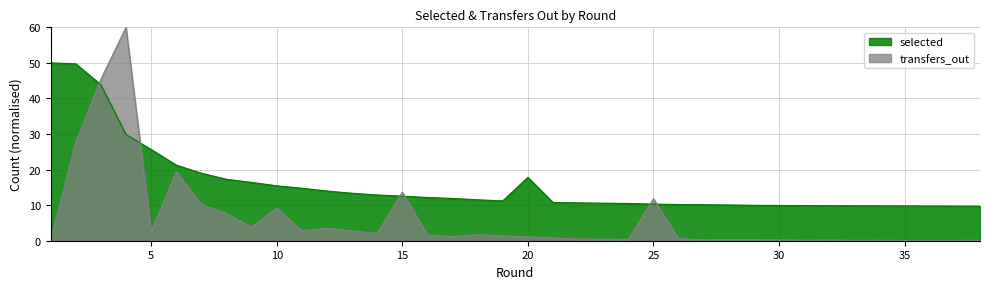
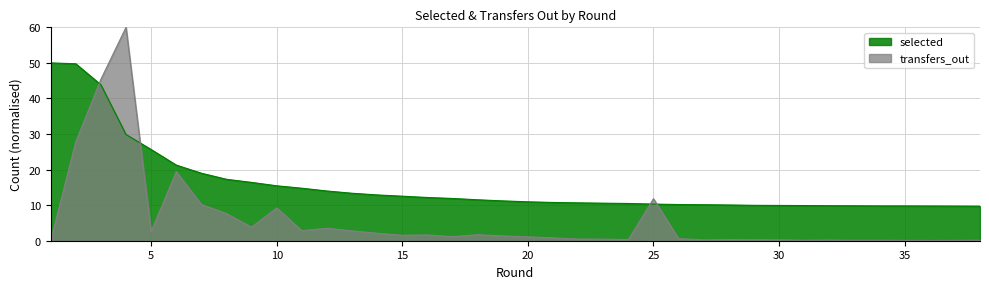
  {
    "selected": {
      "5": 26,
      "10": 15,
      "15": 13,
-     "20": 18,
+     "20": 11,
      "25": 10,
      "30": 10,
      "35": 10
    },
    "transfers_out": {
      "5": 3,
      "10": 9,
-     "15": 14,
+     "15": 2,
      "20": 1,
      "25": 12,
      "30": 0,
      "35": 0
    }
  }
